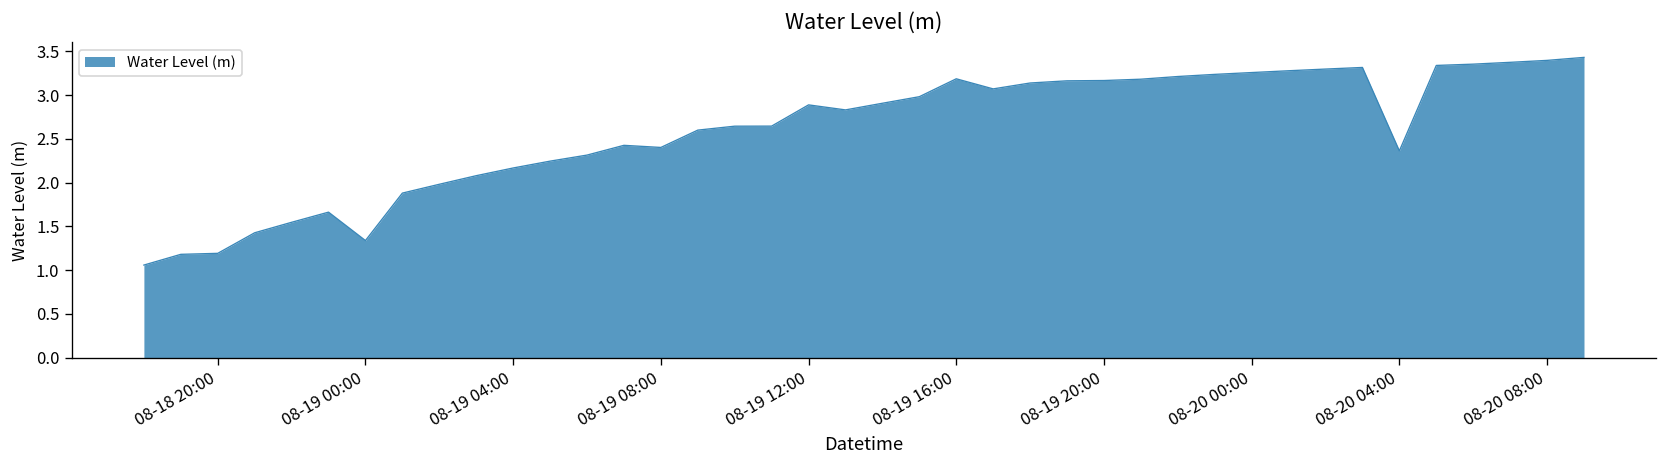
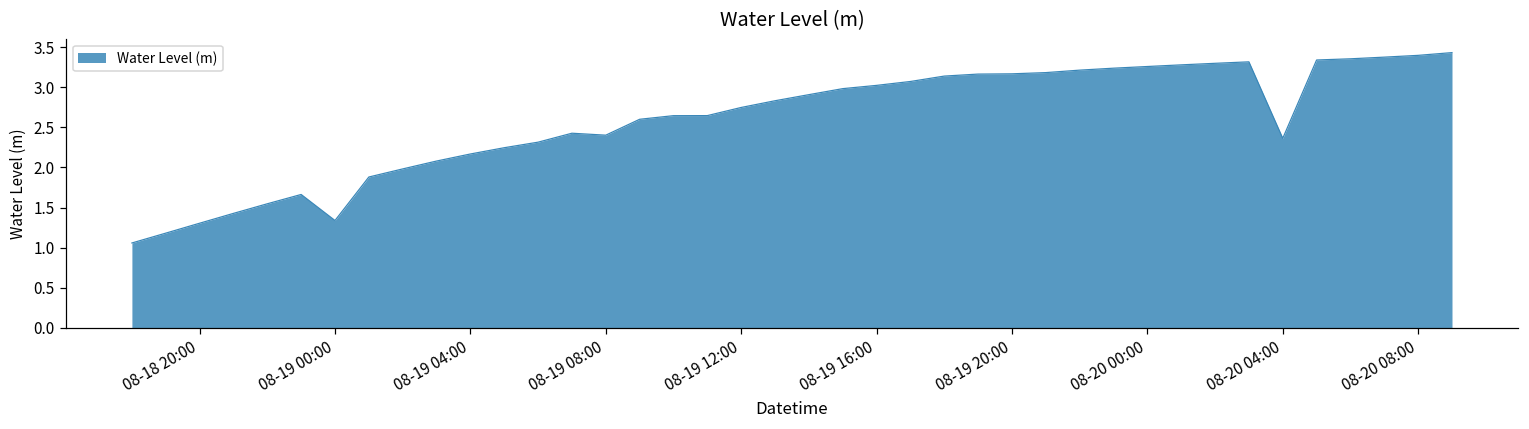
  {
-   "08-18 20:00": 1.2,
+   "08-18 20:00": 1.3,
    "08-19 00:00": 1.3,
    "08-19 04:00": 2.2,
    "08-19 08:00": 2.4,
-   "08-19 12:00": 2.9,
-   "08-19 16:00": 3.2,
+   "08-19 12:00": 2.7,
+   "08-19 16:00": 3.0,
    "08-19 20:00": 3.2,
    "08-20 00:00": 3.3,
    "08-20 04:00": 2.4,
    "08-20 08:00": 3.4
  }
